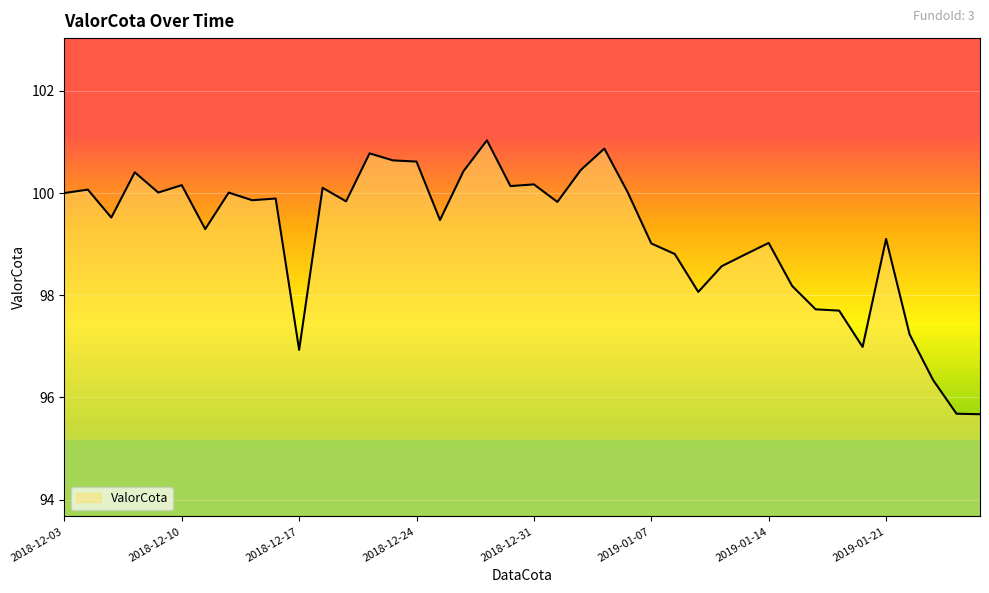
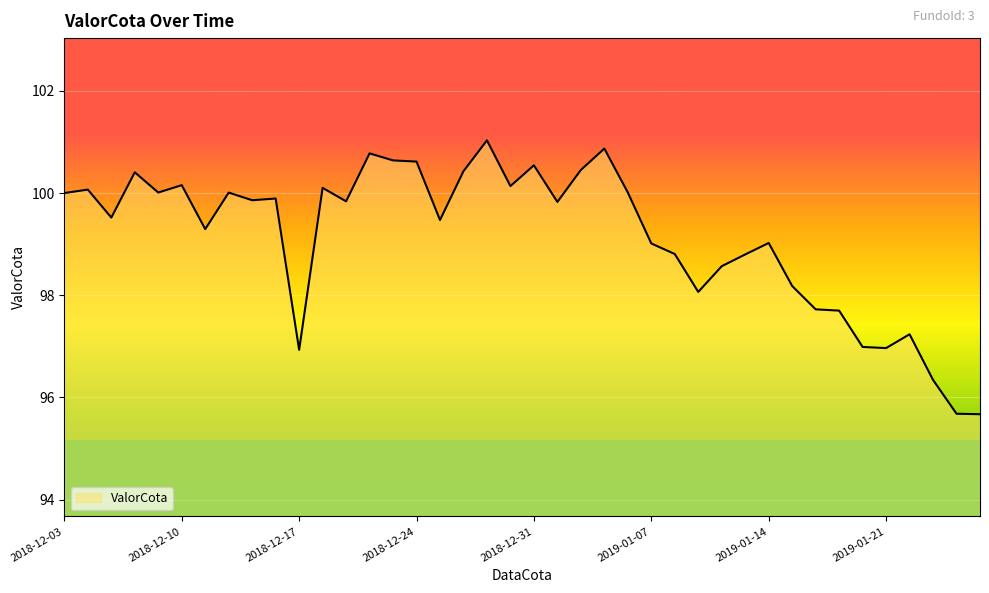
  {
    "2018-12-03": 100.0,
    "2018-12-10": 100.2,
    "2018-12-17": 96.9,
    "2018-12-24": 100.6,
-   "2018-12-31": 100.2,
+   "2018-12-31": 100.5,
    "2019-01-07": 99.0,
    "2019-01-14": 99.0,
-   "2019-01-21": 99.1
+   "2019-01-21": 97.0
  }
